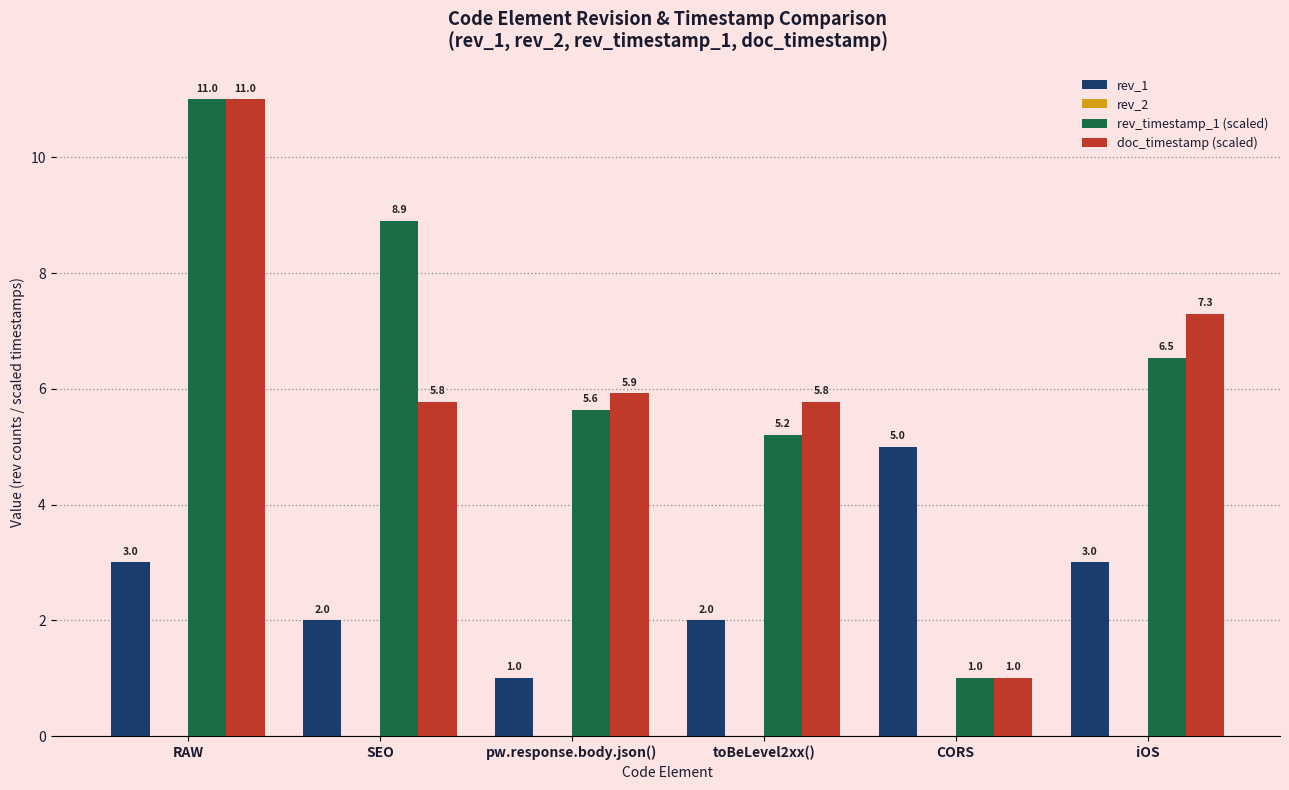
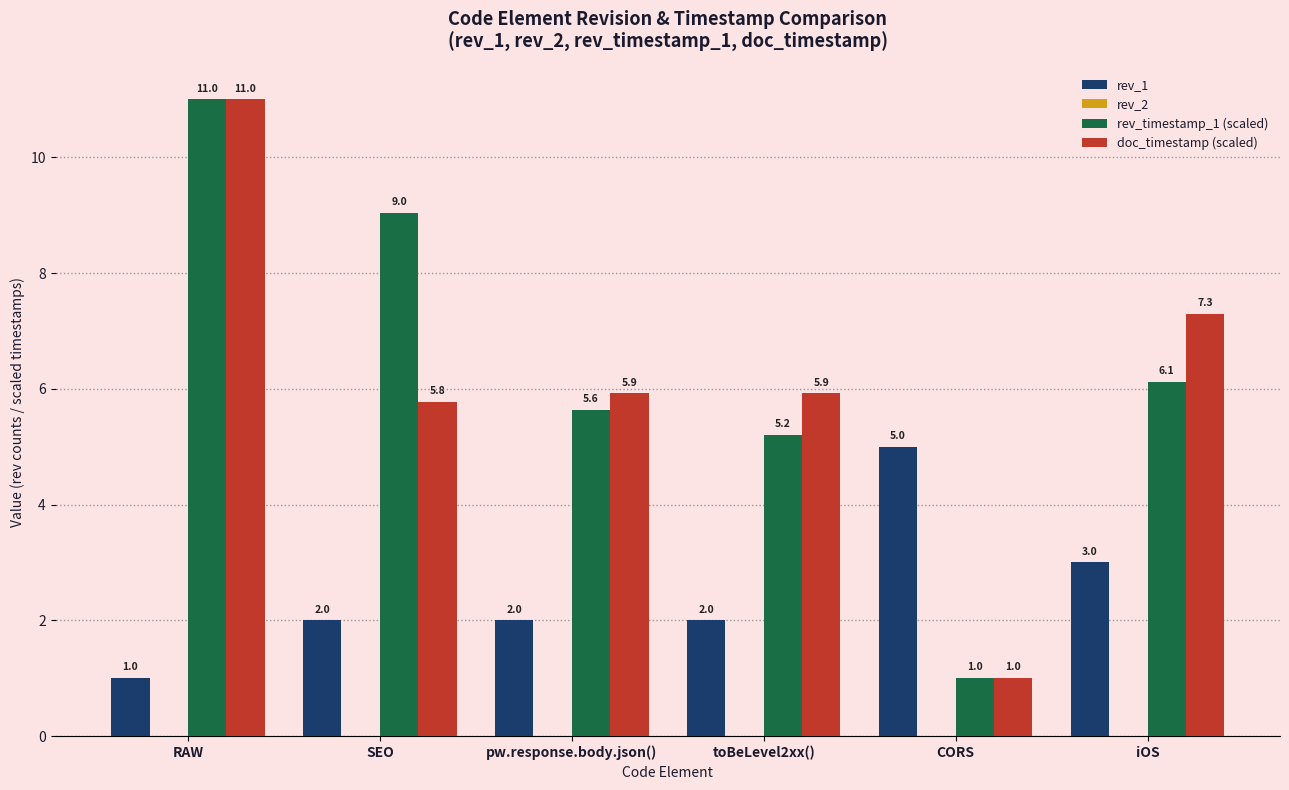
  {
    "rev_1": {
-     "RAW": 3.0,
+     "RAW": 1.0,
      "SEO": 2.0,
-     "pw.response.body.json()": 1.0,
+     "pw.response.body.json()": 2.0,
      "toBeLevel2xx()": 2.0,
      "CORS": 5.0,
      "iOS": 3.0
    },
    "rev_2": {
      "RAW": 0.0,
      "SEO": 0.0,
      "pw.response.body.json()": 0.0,
      "toBeLevel2xx()": 0.0,
      "CORS": 0.0,
      "iOS": 0.0
    },
    "rev_timestamp_1 (scaled)": {
      "RAW": 11.0,
-     "SEO": 8.9,
+     "SEO": 9.0,
      "pw.response.body.json()": 5.6,
      "toBeLevel2xx()": 5.2,
      "CORS": 1.0,
-     "iOS": 6.5
+     "iOS": 6.1
    },
    "doc_timestamp (scaled)": {
      "RAW": 11.0,
      "SEO": 5.8,
      "pw.response.body.json()": 5.9,
-     "toBeLevel2xx()": 5.8,
+     "toBeLevel2xx()": 5.9,
      "CORS": 1.0,
      "iOS": 7.3
    }
  }
